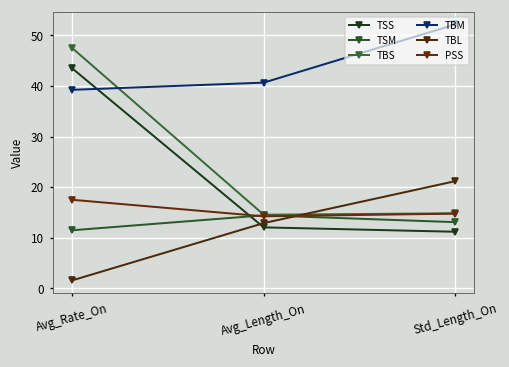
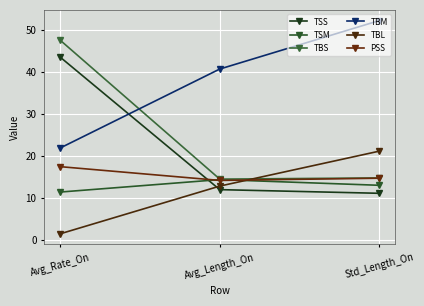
  {
    "TBM": {
-     "Avg_Rate_On": 39,
+     "Avg_Rate_On": 22,
      "Avg_Length_On": 41
    }
  }
